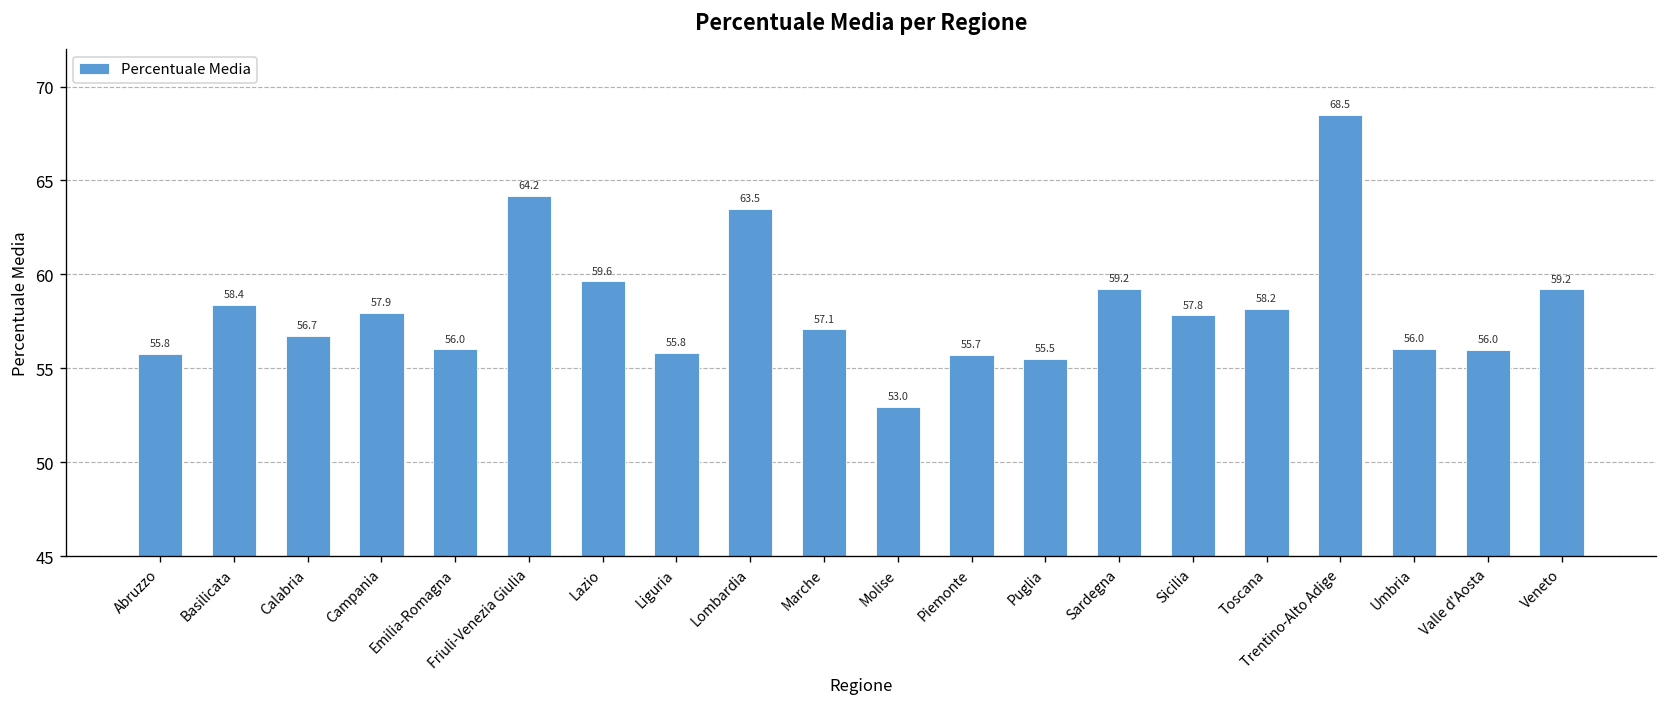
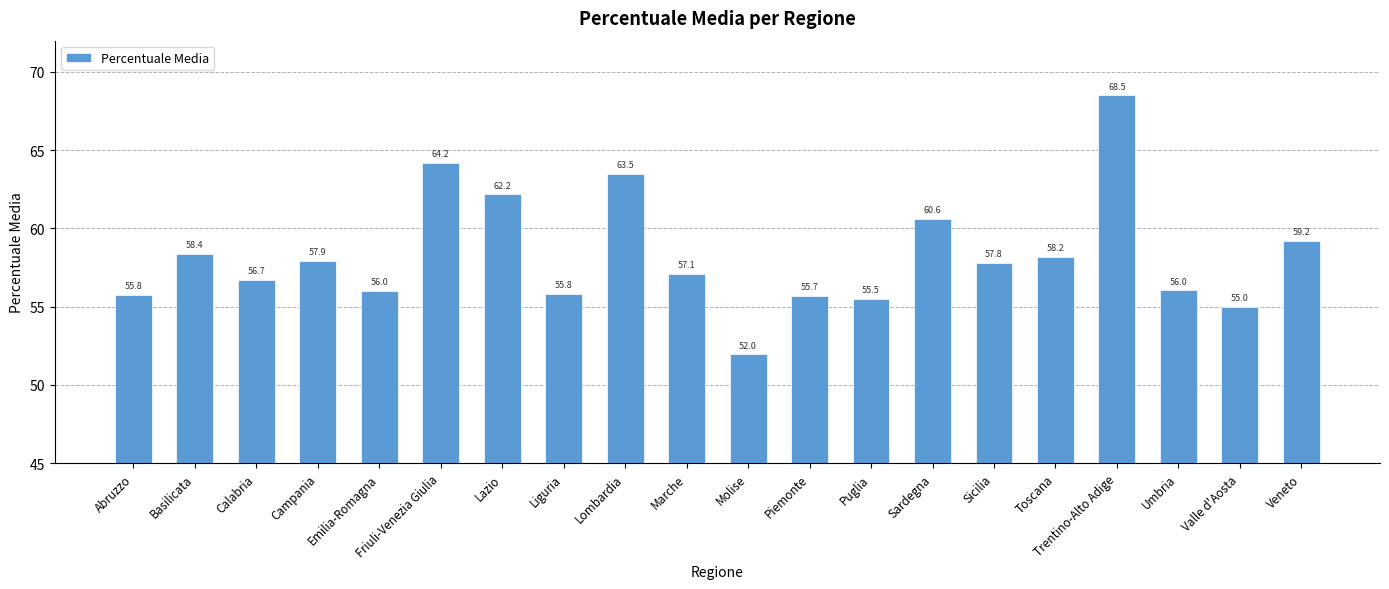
  {
    "Abruzzo": 55.8,
    "Basilicata": 58.4,
    "Calabria": 56.7,
    "Campania": 57.9,
    "Emilia-Romagna": 56.0,
    "Friuli-Venezia Giulia": 64.2,
-   "Lazio": 59.6,
+   "Lazio": 62.2,
    "Liguria": 55.8,
    "Lombardia": 63.5,
    "Marche": 57.1,
-   "Molise": 53.0,
+   "Molise": 52.0,
    "Piemonte": 55.7,
    "Puglia": 55.5,
-   "Sardegna": 59.2,
+   "Sardegna": 60.6,
    "Sicilia": 57.8,
    "Toscana": 58.2,
    "Trentino-Alto Adige": 68.5,
    "Umbria": 56.0,
-   "Valle d'Aosta": 56.0,
+   "Valle d'Aosta": 55.0,
    "Veneto": 59.2
  }
